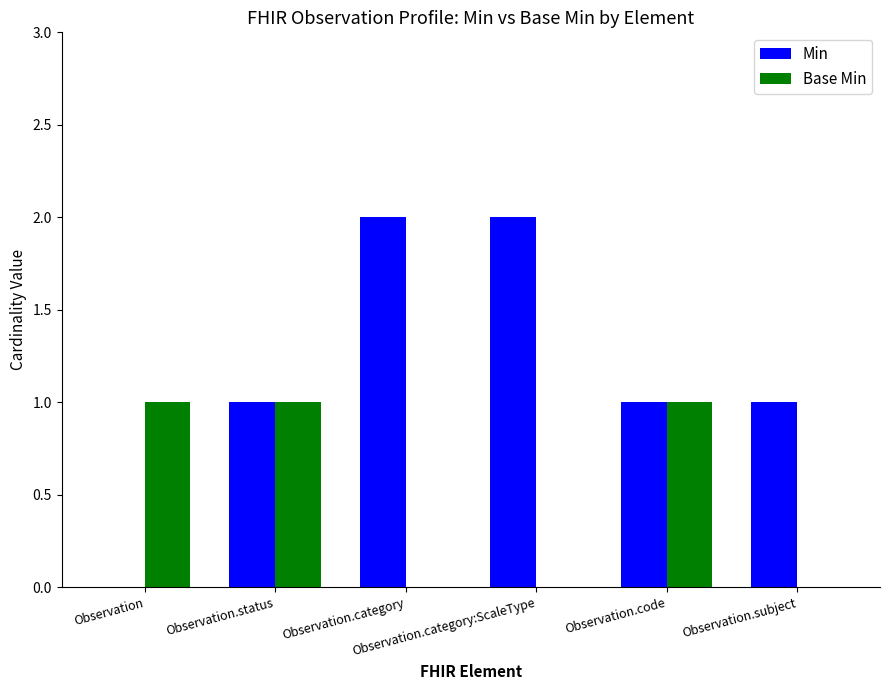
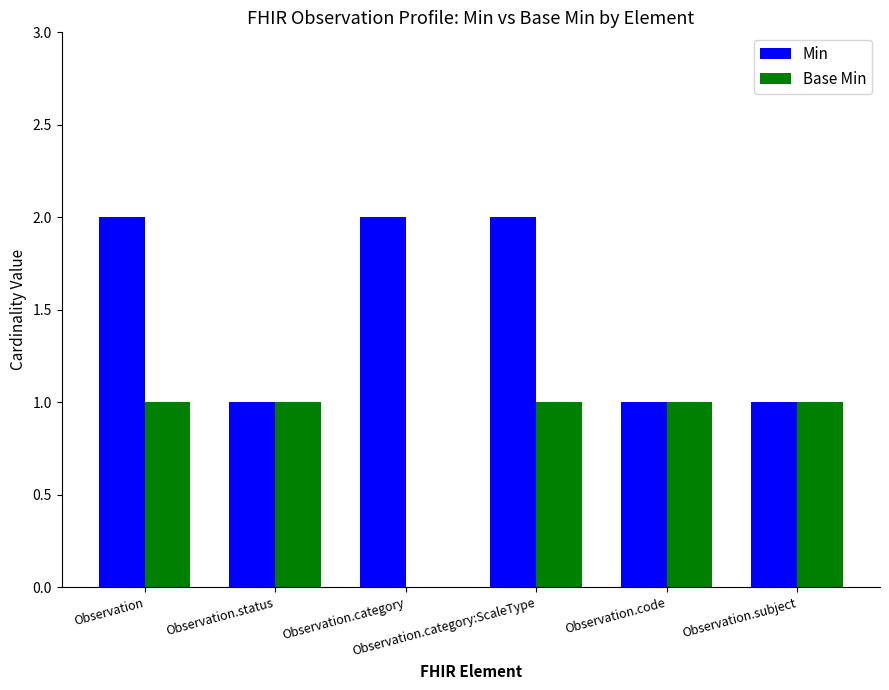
  {
    "Min": {
-     "Observation": 0,
+     "Observation": 2,
      "Observation.status": 1,
      "Observation.category": 2,
      "Observation.category:ScaleType": 2,
      "Observation.code": 1,
      "Observation.subject": 1
    },
    "Base Min": {
      "Observation": 1,
      "Observation.status": 1,
      "Observation.category": 0,
-     "Observation.category:ScaleType": 0,
+     "Observation.category:ScaleType": 1,
      "Observation.code": 1,
-     "Observation.subject": 0
+     "Observation.subject": 1
    }
  }
